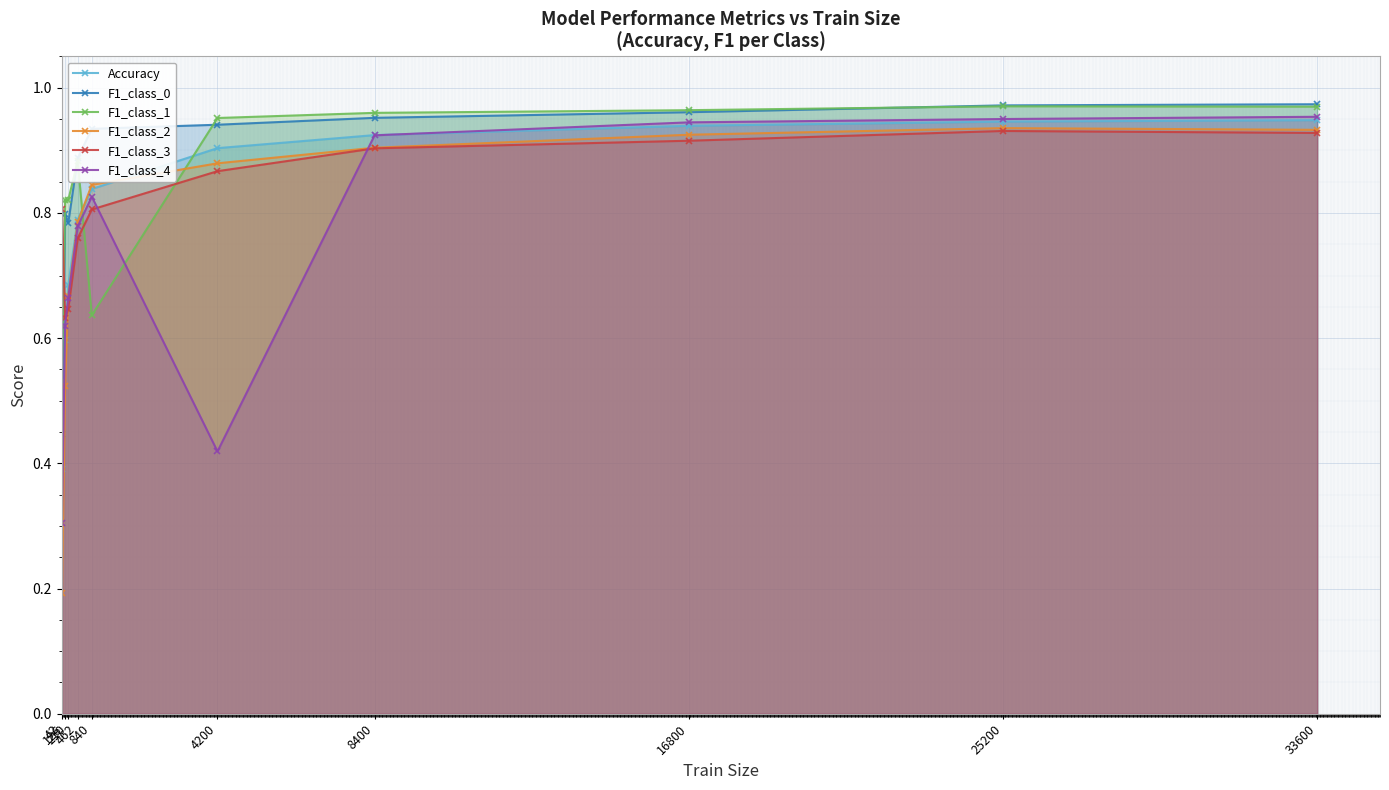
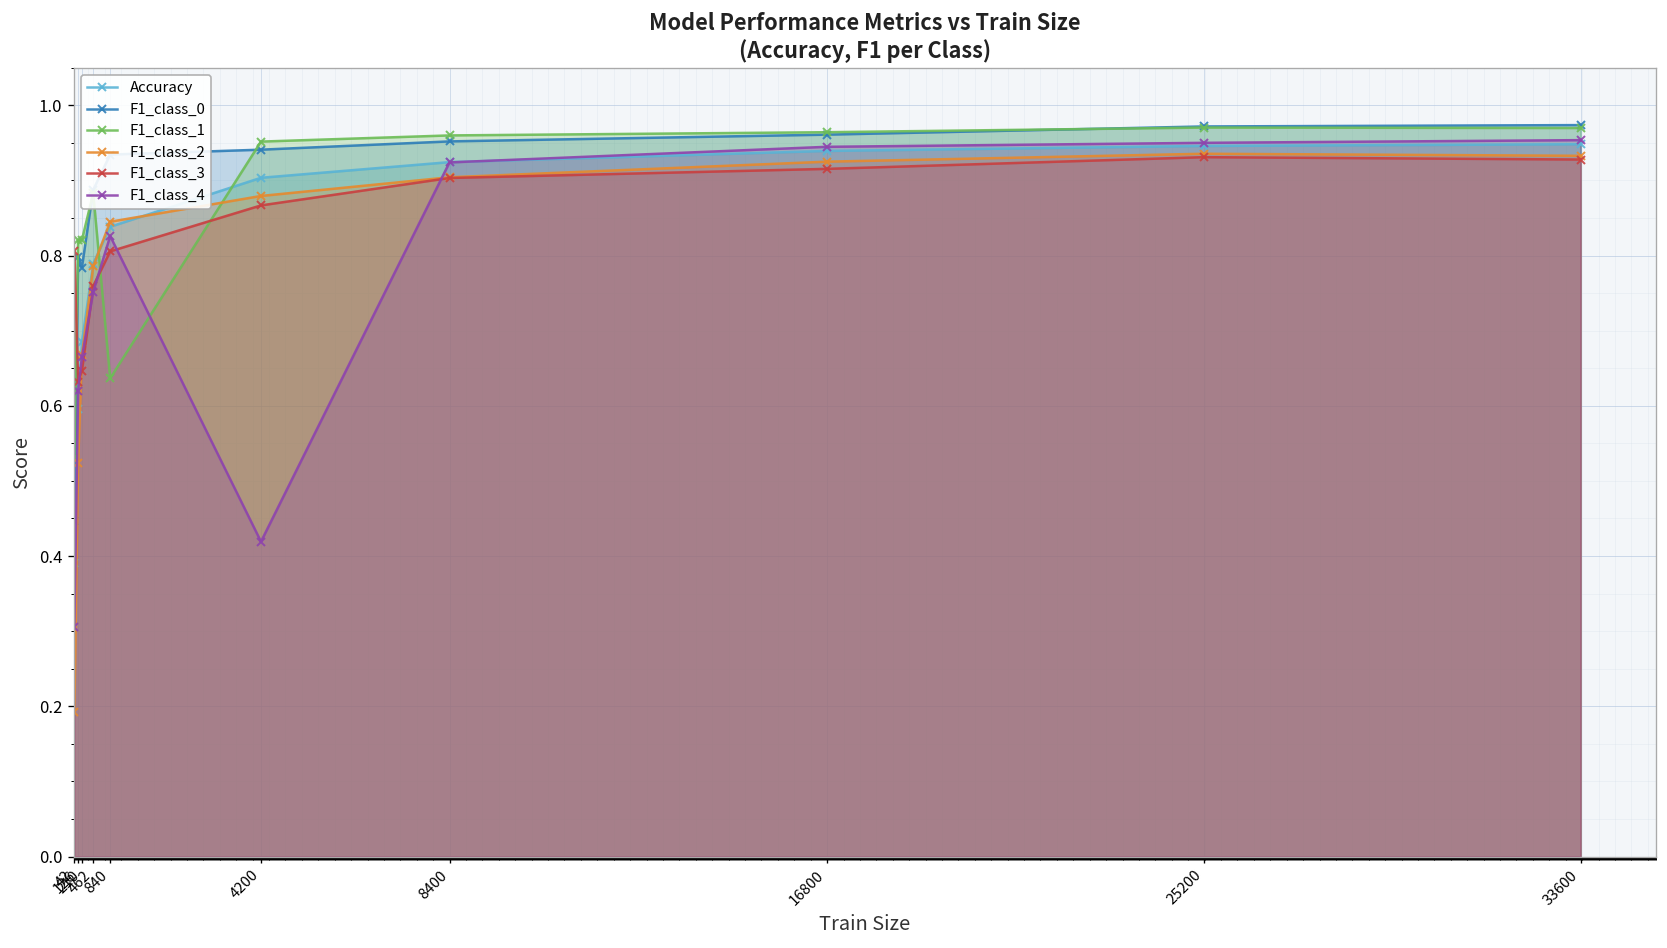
  {
    "Accuracy": {
      "42": 0.39,
      "126": 0.60,
      "210": 0.68,
      "840": 0.84,
      "4200": 0.90,
      "16800": 0.94,
      "25200": 0.95,
      "33600": 0.95
    },
    "F1_class_0": {
      "42": 0.45,
      "126": 0.80,
      "210": 0.78,
      "4200": 0.94,
      "8400": 0.95
    },
    "F1_class_1": {
      "42": 0.53,
      "126": 0.82,
      "210": 0.82,
      "840": 0.64,
      "4200": 0.95,
      "8400": 0.96
    },
    "F1_class_2": {
      "42": 0.19,
      "126": 0.52,
      "840": 0.85,
      "4200": 0.88,
      "16800": 0.92,
      "25200": 0.94,
      "33600": 0.93
    },
    "F1_class_3": {
      "42": 0.81,
      "126": 0.63,
      "210": 0.65,
      "462": 0.76,
      "840": 0.81,
      "4200": 0.87,
      "16800": 0.92,
      "25200": 0.93,
      "33600": 0.93
    },
    "F1_class_4": {
      "42": 0.31,
      "126": 0.62,
-     "462": 0.78,
+     "462": 0.75,
      "840": 0.83,
      "4200": 0.42,
      "16800": 0.94,
      "25200": 0.95,
      "33600": 0.95
    }
  }
